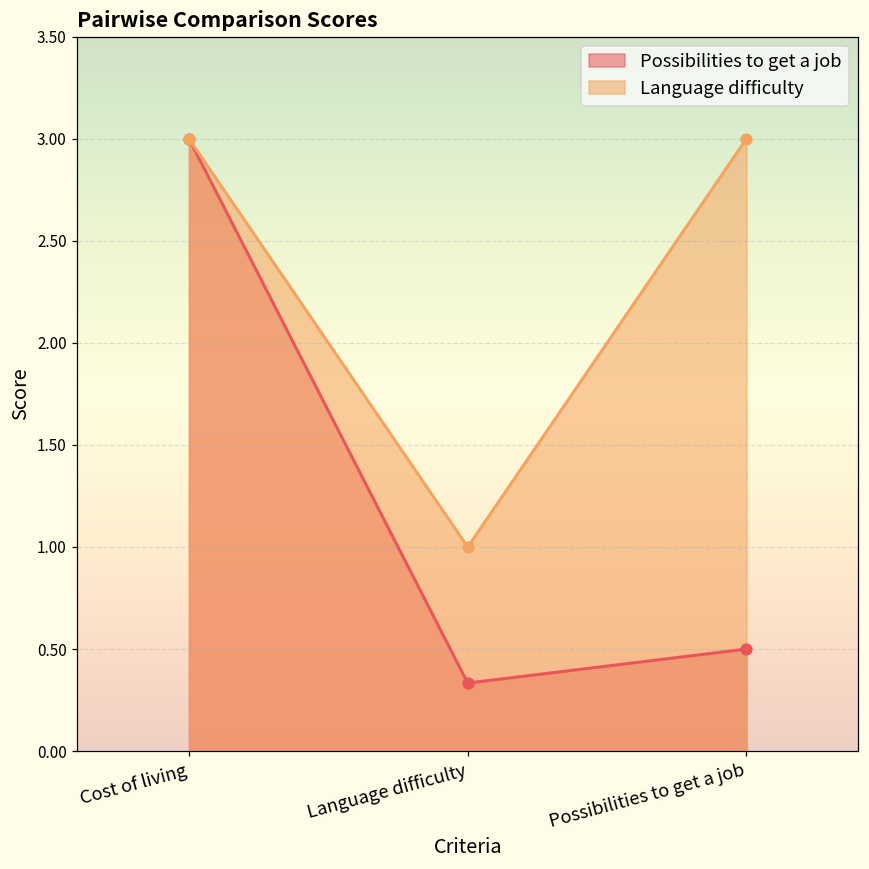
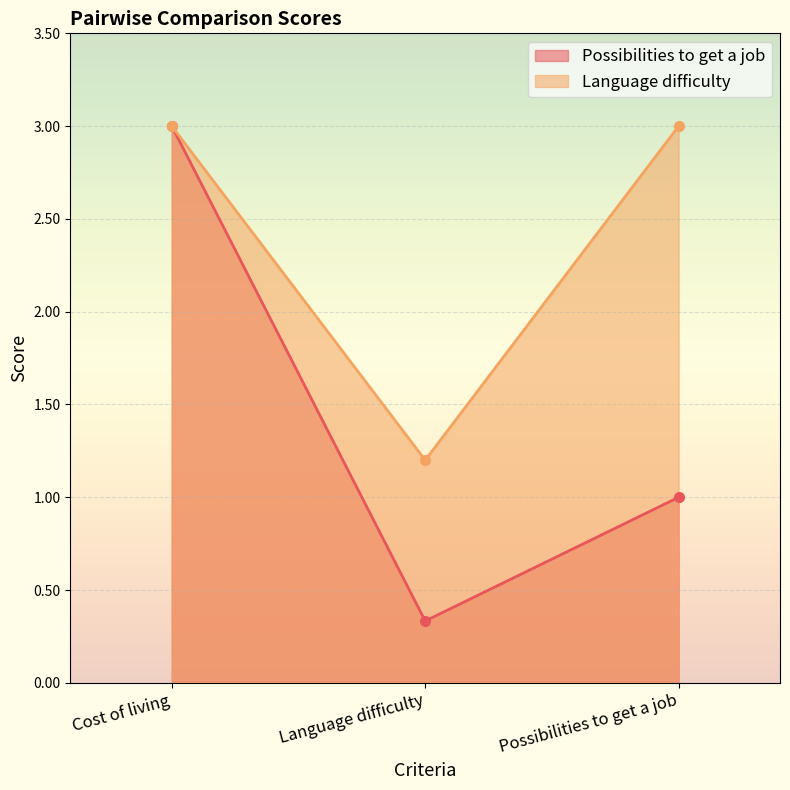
  {
    "Possibilities to get a job": {
      "Language difficulty": 0.33,
-     "Possibilities to get a job": 0.5
+     "Possibilities to get a job": 1.0
    },
    "Language difficulty": {
-     "Language difficulty": 1.0,
+     "Language difficulty": 1.2,
      "Possibilities to get a job": 3.0
    }
  }
